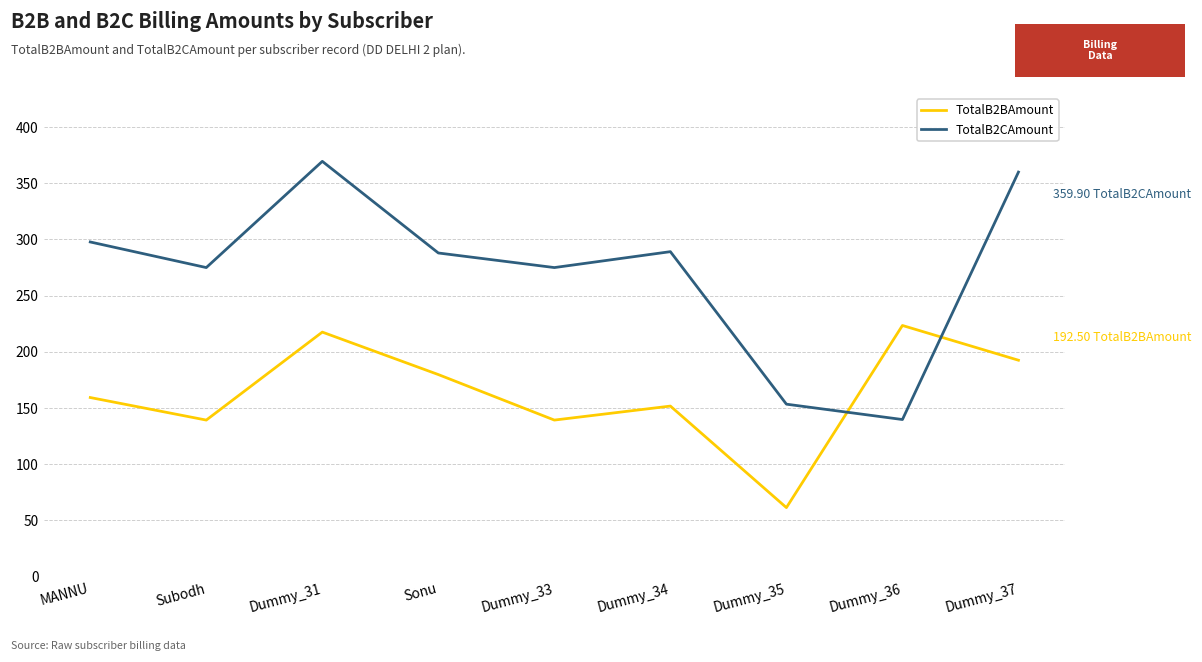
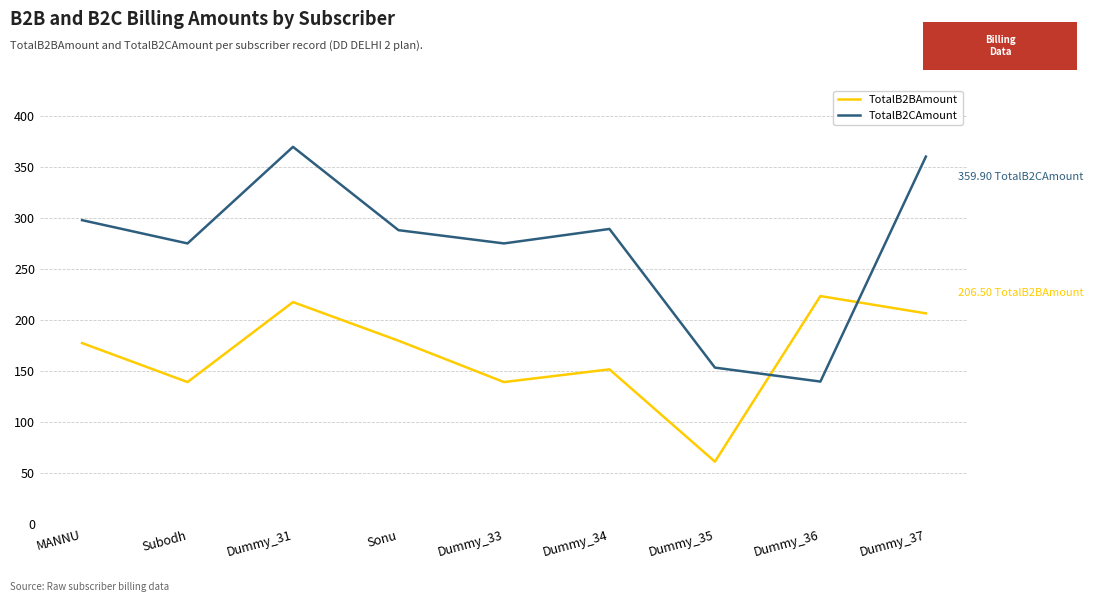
  {
    "TotalB2BAmount": {
-     "MANNU": 159,
-     "Dummy_37": 192.50
+     "MANNU": 177,
+     "Dummy_37": 206.50
    },
    "TotalB2CAmount": {
      "MANNU": 298,
      "Subodh": 275,
      "Dummy_31": 369,
      "Sonu": 288,
      "Dummy_33": 275,
      "Dummy_34": 289,
      "Dummy_35": 153,
      "Dummy_36": 140,
      "Dummy_37": 360
    }
  }
